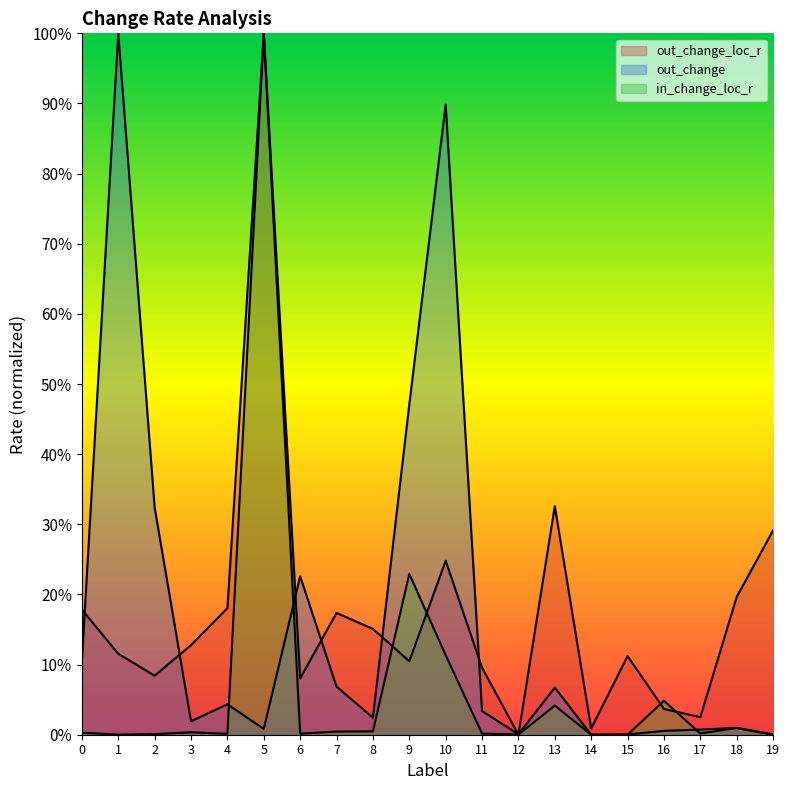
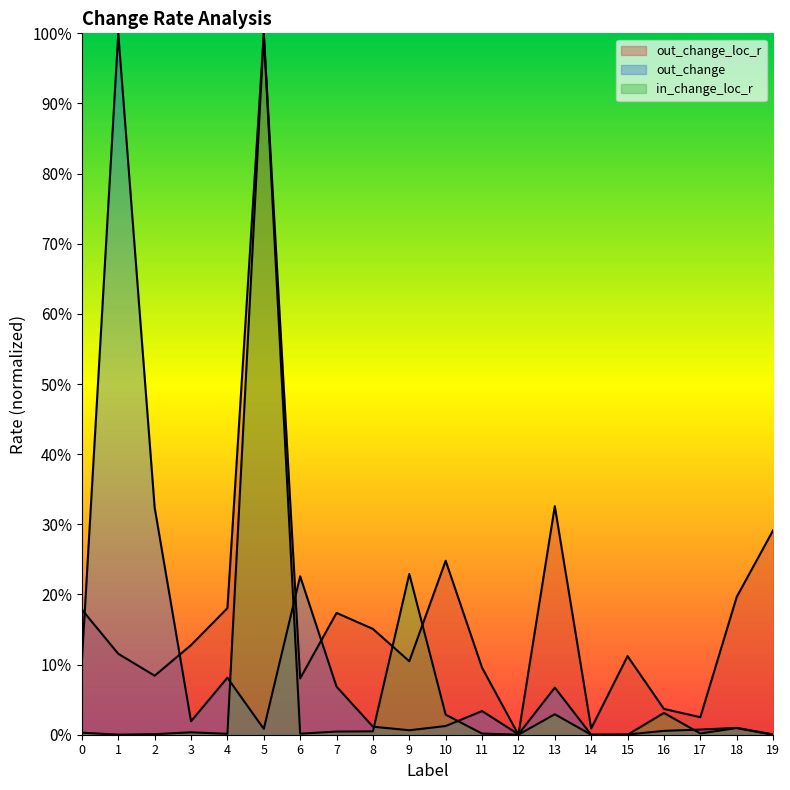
  {
    "out_change_loc_r": {
      "0": "18%",
      "1": "12%",
      "2": "8%",
      "3": "13%",
      "4": "18%",
      "6": "8%",
      "7": "17%",
      "8": "15%",
      "9": "10%",
      "10": "25%",
      "11": "10%",
      "13": "33%",
      "14": "1%",
      "15": "11%",
      "16": "4%",
      "17": "2%",
      "18": "20%",
      "19": "29%"
    },
    "out_change": {
      "0": "11%",
      "1": "100%",
      "2": "32%",
      "3": "2%",
-     "4": "4%",
+     "4": "8%",
      "5": "1%",
      "6": "23%",
      "7": "7%",
-     "8": "2%",
-     "9": "47%",
-     "10": "90%",
+     "8": "1%",
+     "9": "1%",
+     "10": "1%",
      "11": "3%",
      "13": "7%",
      "16": "1%",
      "17": "1%"
    },
    "in_change_loc_r": {
      "0": "0%",
      "1": "0%",
      "2": "0%",
      "3": "0%",
      "4": "0%",
      "6": "0%",
      "7": "0%",
      "8": "0%",
      "9": "23%",
-     "10": "11%",
+     "10": "3%",
      "11": "0%",
-     "13": "4%",
-     "16": "5%",
+     "13": "3%",
+     "16": "3%",
      "17": "0%"
    }
  }
